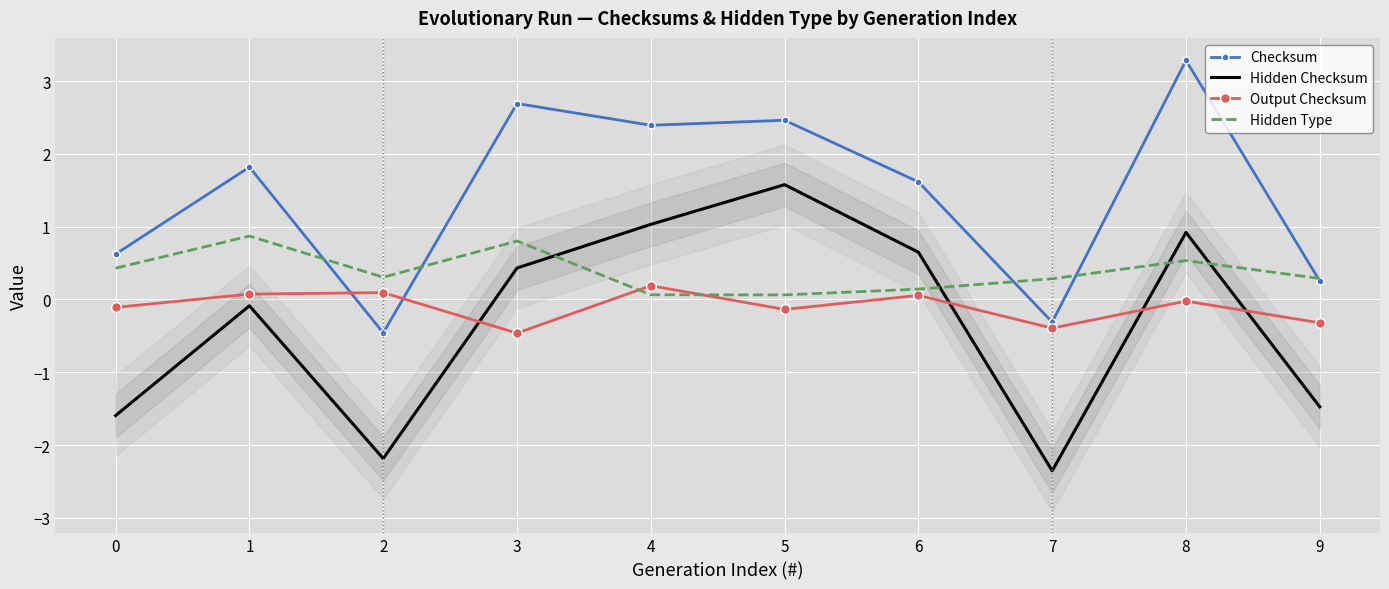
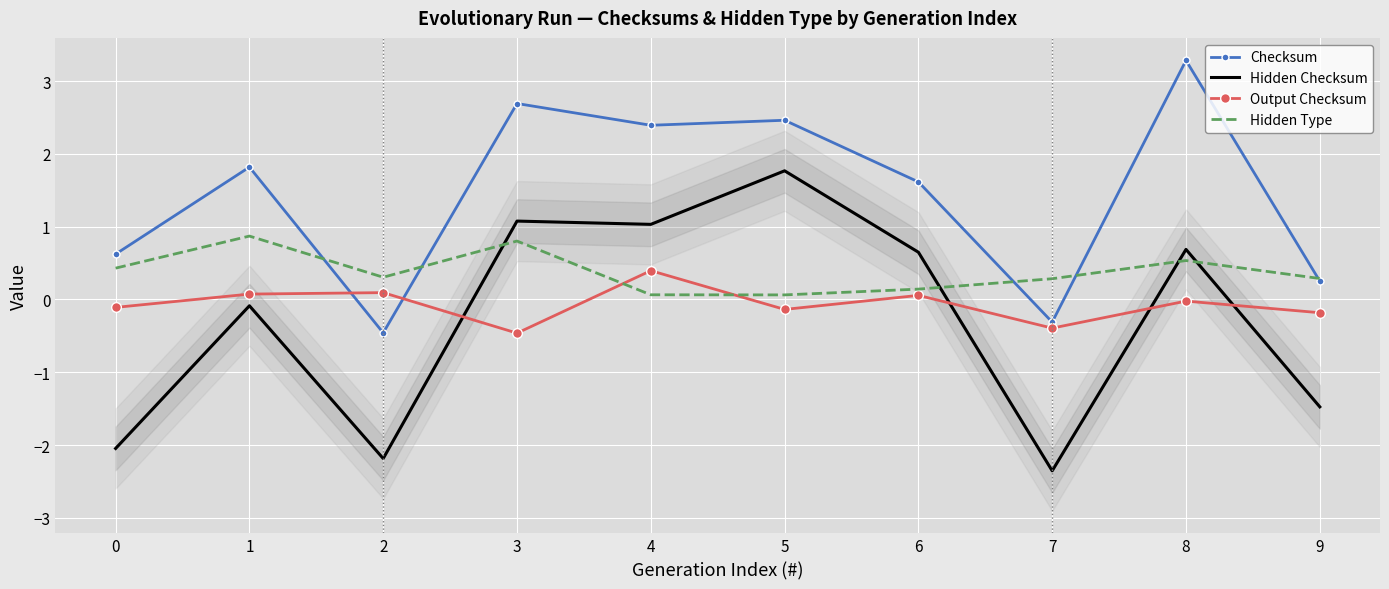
  {
    "Checksum": {
      "0": 0.6,
      "1": 1.8,
      "2": -0.5,
      "3": 2.7,
      "4": 2.4,
      "5": 2.5,
      "6": 1.6,
      "7": -0.3,
      "8": 3.3,
      "9": 0.3
    },
    "Hidden Checksum": {
-     "0": -1.6,
+     "0": -2.0,
      "1": -0.1,
      "2": -2.2,
-     "3": 0.4,
+     "3": 1.1,
      "4": 1.0,
-     "5": 1.6,
+     "5": 1.8,
      "6": 0.6,
      "7": -2.4,
-     "8": 0.9,
+     "8": 0.7,
      "9": -1.5
    },
    "Output Checksum": {
      "0": -0.1,
      "1": 0.1,
      "2": 0.1,
      "3": -0.5,
-     "4": 0.2,
+     "4": 0.4,
      "5": -0.1,
      "6": 0.1,
      "7": -0.4,
      "8": 0.0,
-     "9": -0.3
+     "9": -0.2
    },
    "Hidden Type": {
      "0": 0.4,
      "1": 0.9,
      "2": 0.3,
      "3": 0.8,
      "4": 0.1,
      "5": 0.1,
      "6": 0.1,
      "7": 0.3,
      "8": 0.5,
      "9": 0.3
    }
  }
